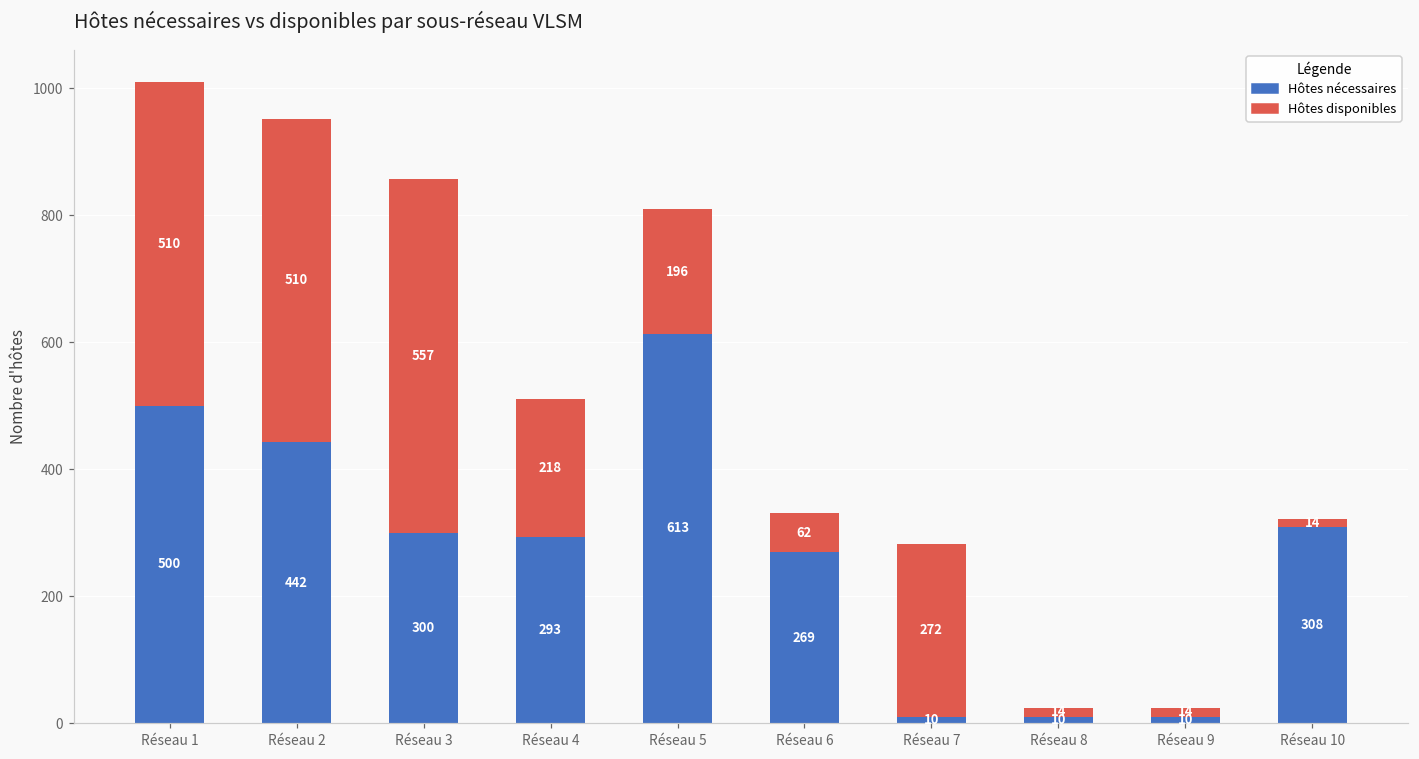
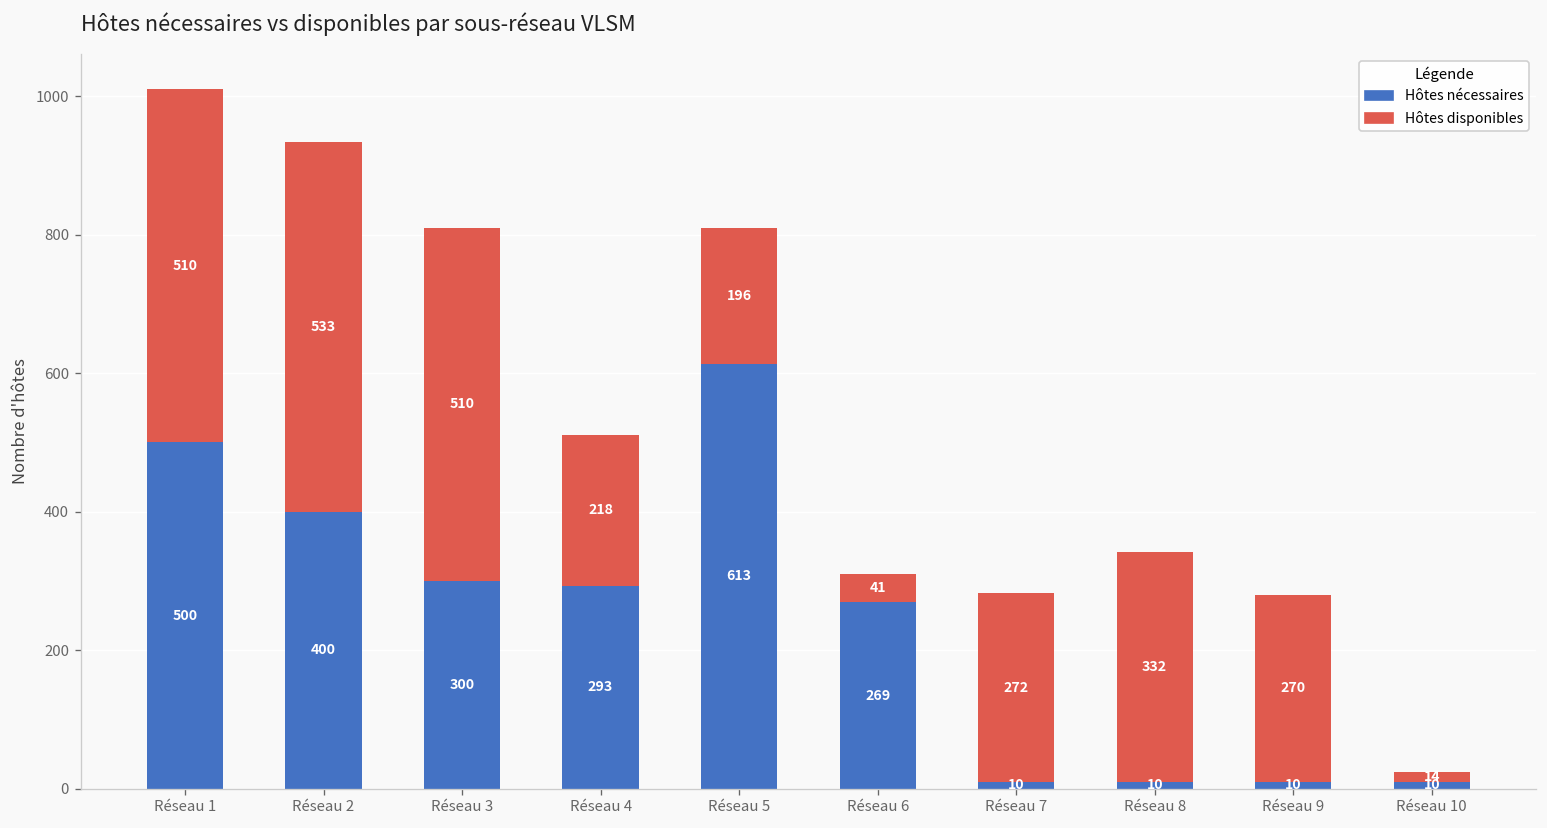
  {
    "Hôtes nécessaires": {
      "Réseau 1": 500,
-     "Réseau 2": 442,
+     "Réseau 2": 400,
      "Réseau 3": 300,
      "Réseau 4": 293,
      "Réseau 5": 613,
      "Réseau 6": 269,
      "Réseau 7": 10,
      "Réseau 8": 10,
      "Réseau 9": 10,
-     "Réseau 10": 308
+     "Réseau 10": 10
    },
    "Hôtes disponibles": {
      "Réseau 1": 510,
-     "Réseau 2": 510,
-     "Réseau 3": 557,
+     "Réseau 2": 533,
+     "Réseau 3": 510,
      "Réseau 4": 218,
      "Réseau 5": 196,
-     "Réseau 6": 62,
+     "Réseau 6": 41,
      "Réseau 7": 272,
-     "Réseau 8": 14,
-     "Réseau 9": 14
+     "Réseau 8": 332,
+     "Réseau 9": 270
    }
  }
